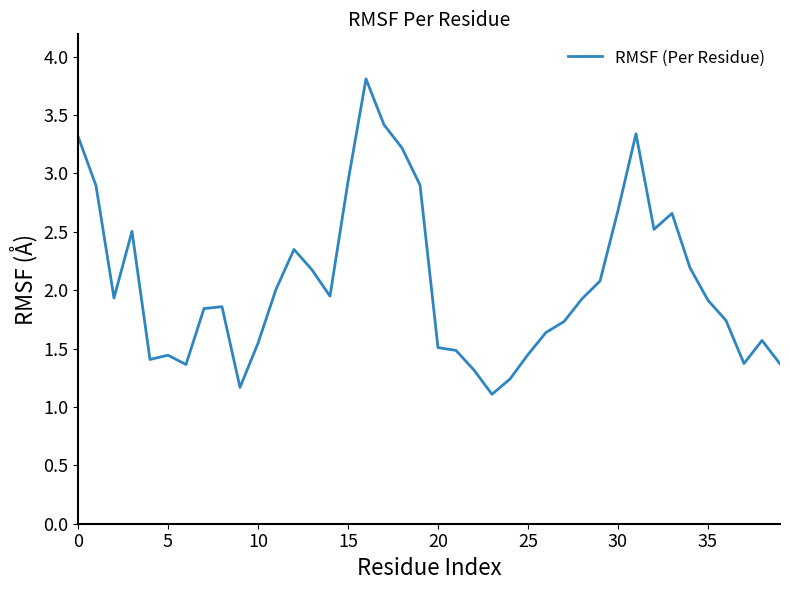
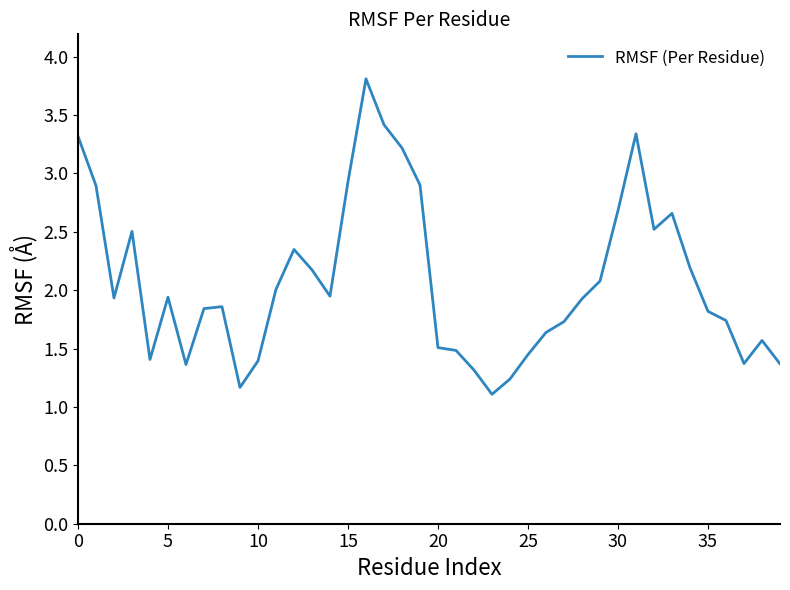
  {
    "0": 3.32,
-   "5": 1.44,
-   "10": 1.54,
+   "5": 1.94,
+   "10": 1.39,
    "15": 2.93,
    "20": 1.51,
    "25": 1.45,
    "30": 2.68,
-   "35": 1.91
+   "35": 1.82
  }
